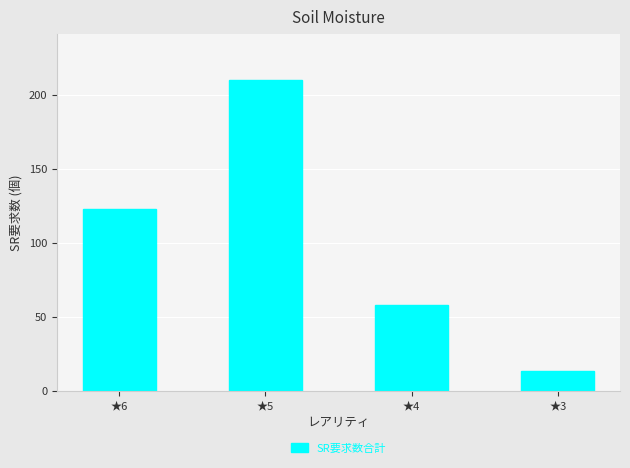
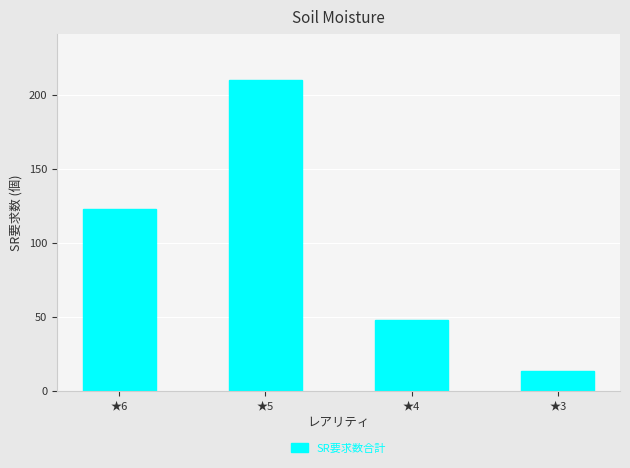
  {
    "★6": 123,
    "★5": 210,
-   "★4": 58,
+   "★4": 48,
    "★3": 13
  }
